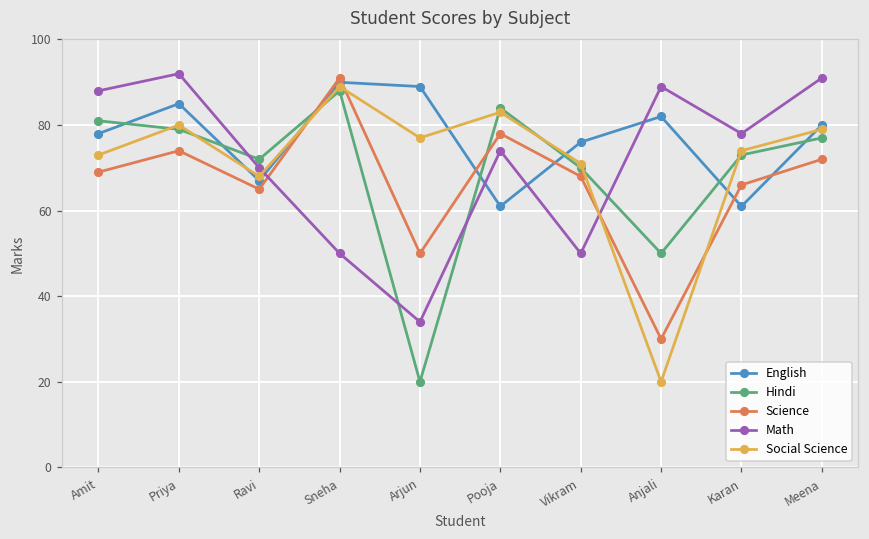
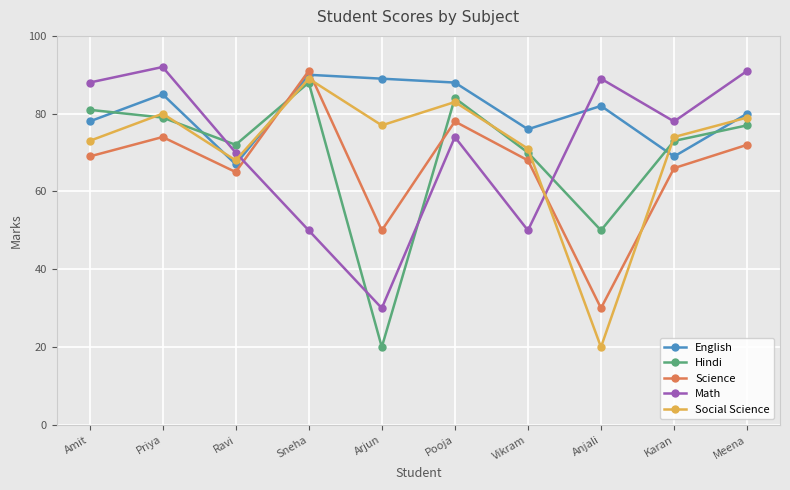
  {
    "English": {
      "Amit": 78,
      "Priya": 85,
      "Ravi": 67,
      "Sneha": 90,
      "Arjun": 89,
-     "Pooja": 61,
+     "Pooja": 88,
      "Vikram": 76,
      "Anjali": 82,
-     "Karan": 61,
+     "Karan": 69,
      "Meena": 80
    },
    "Hindi": {
      "Amit": 81,
      "Priya": 79,
      "Ravi": 72,
      "Sneha": 88,
      "Arjun": 20,
      "Pooja": 84,
      "Vikram": 70,
      "Anjali": 50,
      "Karan": 73,
      "Meena": 77
    },
    "Math": {
      "Amit": 88,
      "Priya": 92,
      "Ravi": 70,
      "Sneha": 50,
-     "Arjun": 34,
+     "Arjun": 30,
      "Pooja": 74,
      "Vikram": 50,
      "Anjali": 89,
      "Karan": 78,
      "Meena": 91
    }
  }
